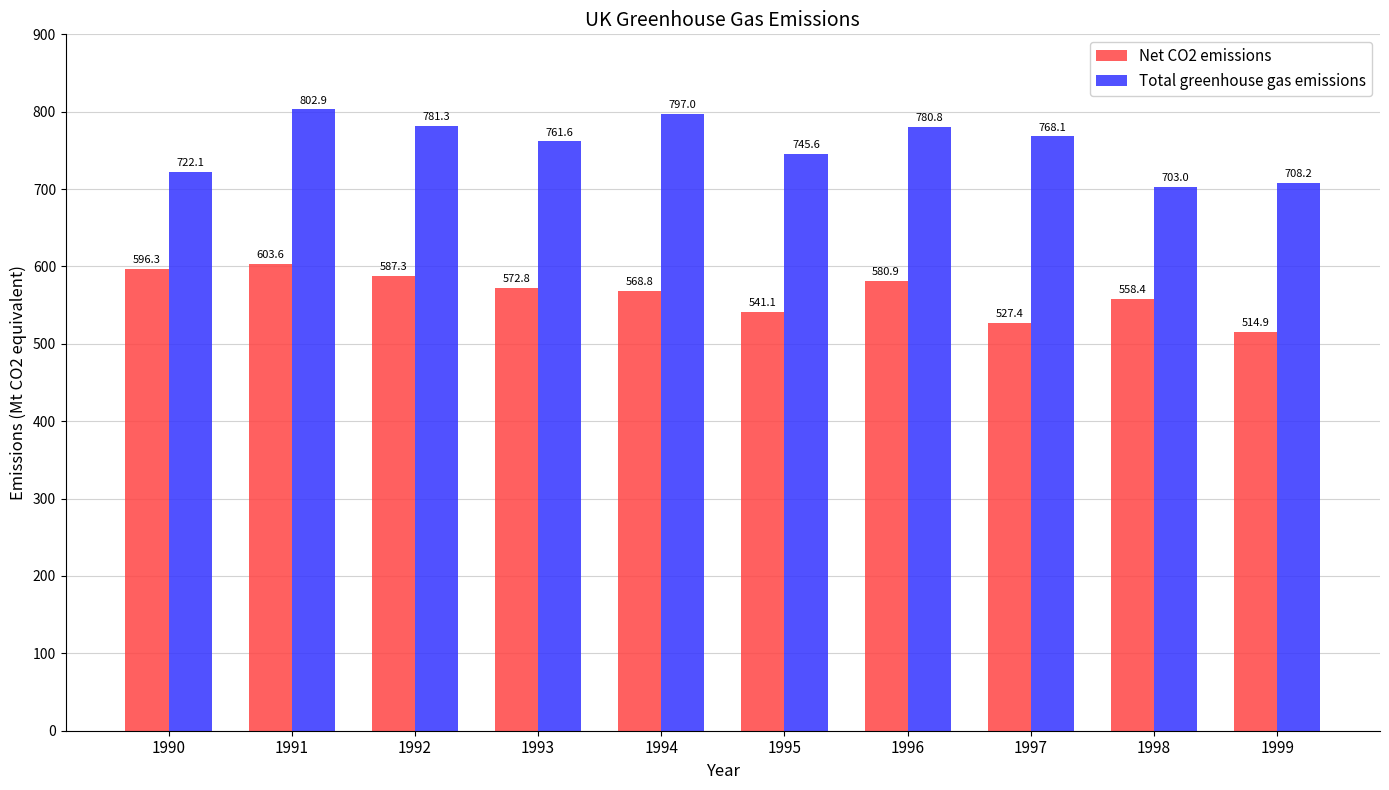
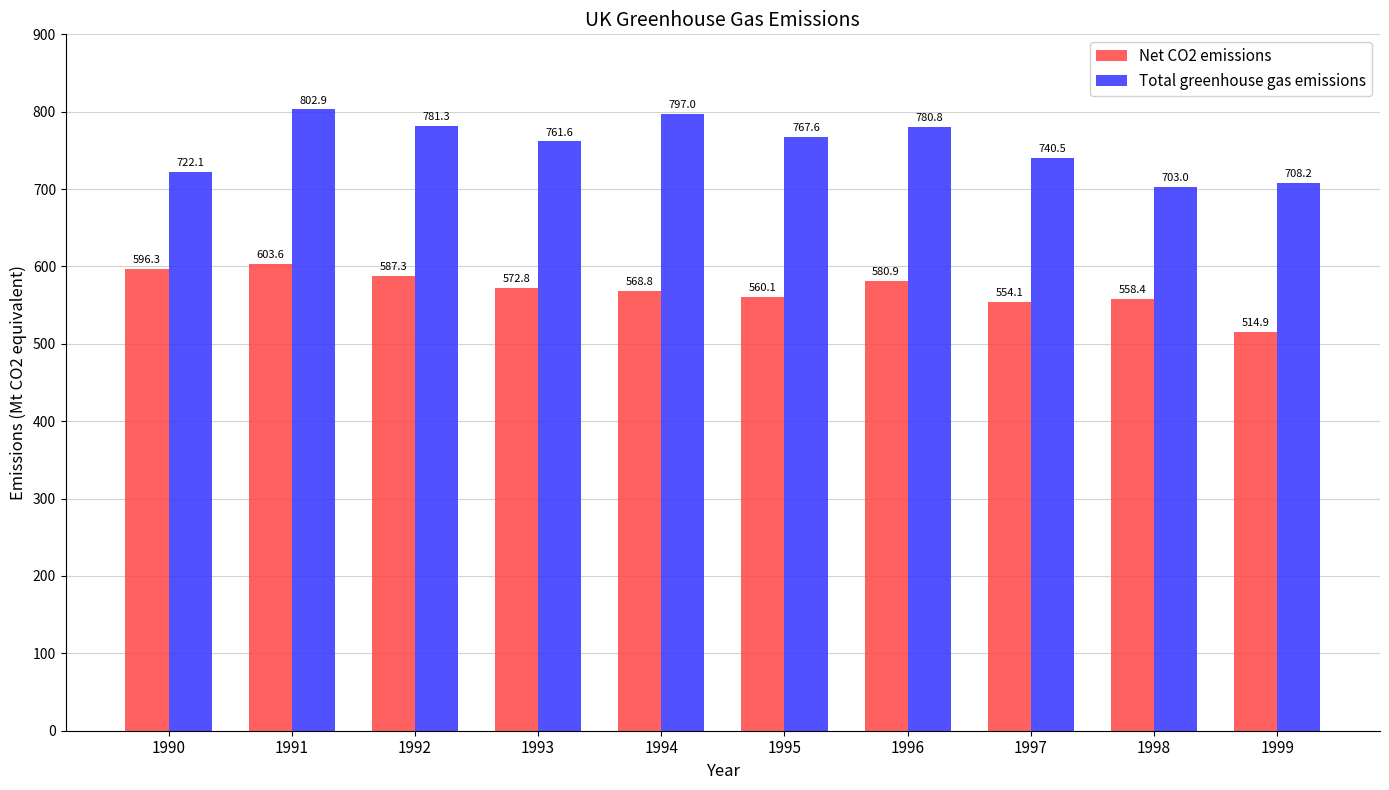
  {
    "Net CO2 emissions": {
      "1990": 596.3,
      "1991": 603.6,
      "1992": 587.3,
      "1993": 572.8,
      "1994": 568.8,
-     "1995": 541.1,
+     "1995": 560.1,
      "1996": 580.9,
-     "1997": 527.4,
+     "1997": 554.1,
      "1998": 558.4,
      "1999": 514.9
    },
    "Total greenhouse gas emissions": {
      "1990": 722.1,
      "1991": 802.9,
      "1992": 781.3,
      "1993": 761.6,
      "1994": 797.0,
-     "1995": 745.6,
+     "1995": 767.6,
      "1996": 780.8,
-     "1997": 768.1,
+     "1997": 740.5,
      "1998": 703.0,
      "1999": 708.2
    }
  }
